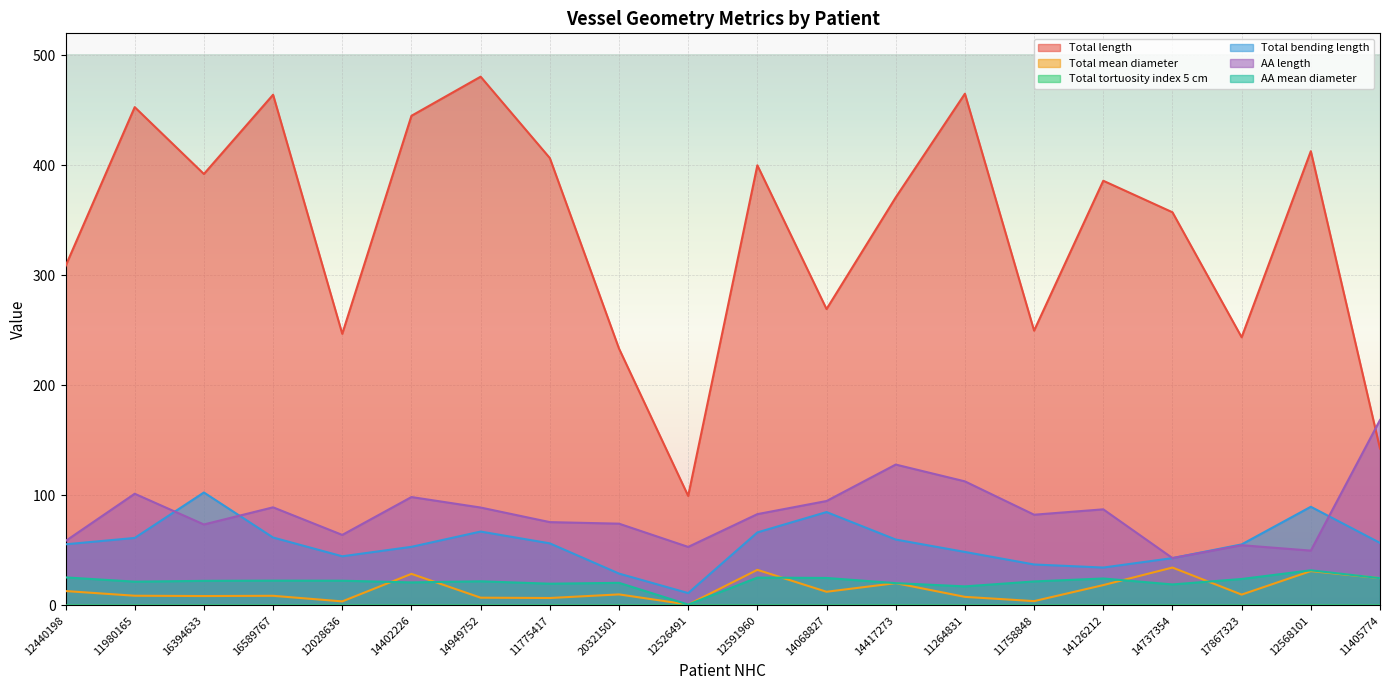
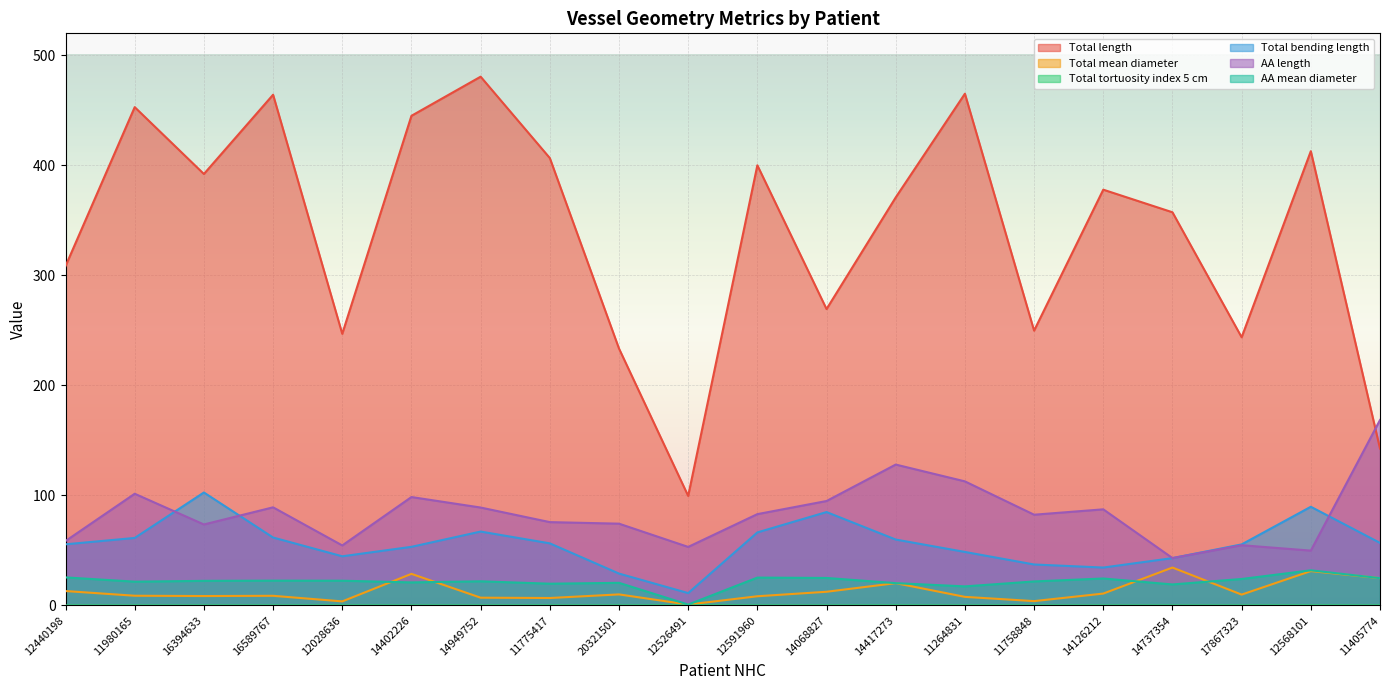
  {
    "Total length": {
      "12440198": 308,
      "11980165": 453,
      "16394633": 392,
      "16589767": 464,
      "12028636": 247,
      "14402226": 445,
      "14949752": 481,
      "11775417": 407,
      "20321501": 234,
      "12526491": 100,
      "12591960": 400,
      "14068827": 269,
      "14417273": 371,
      "11264831": 465,
      "11758848": 250,
-     "14126212": 386,
+     "14126212": 378,
      "14737354": 357,
      "17867323": 244,
      "12568101": 413,
      "11405774": 143
    },
    "Total mean diameter": {
      "12440198": 13,
      "11980165": 9,
      "16394633": 9,
      "16589767": 9,
      "12028636": 4,
      "14402226": 29,
      "14949752": 7,
      "11775417": 7,
      "20321501": 10,
-     "12591960": 32,
+     "12591960": 8,
      "14068827": 12,
      "11264831": 8,
      "11758848": 4,
-     "14126212": 19,
+     "14126212": 11,
      "14737354": 34,
      "17867323": 10
    },
    "Total bending length": {
      "12440198": 56,
      "11980165": 61,
      "16394633": 103,
      "16589767": 62,
      "12028636": 45,
      "14402226": 53,
      "14949752": 67,
      "11775417": 56,
      "20321501": 29,
      "12526491": 11,
      "12591960": 66,
      "14068827": 85,
      "14417273": 60,
      "11264831": 49,
      "11758848": 37,
      "14126212": 34,
      "12568101": 90,
      "11405774": 57
    },
    "AA length": {
      "12440198": 59,
      "11980165": 102,
      "16394633": 74,
      "16589767": 89,
-     "12028636": 64,
+     "12028636": 55,
      "14402226": 99,
      "14949752": 89,
      "11775417": 76,
      "20321501": 74,
      "12526491": 53,
      "12591960": 83,
      "14068827": 95,
      "14417273": 128,
      "11264831": 113,
      "11758848": 82,
      "14126212": 87,
      "12568101": 50,
      "11405774": 169
    }
  }
